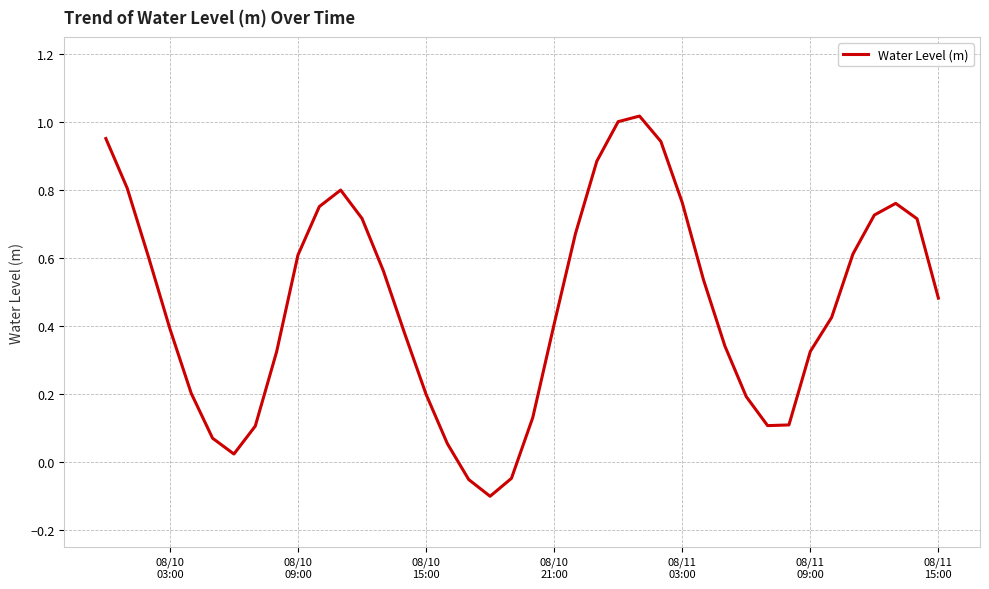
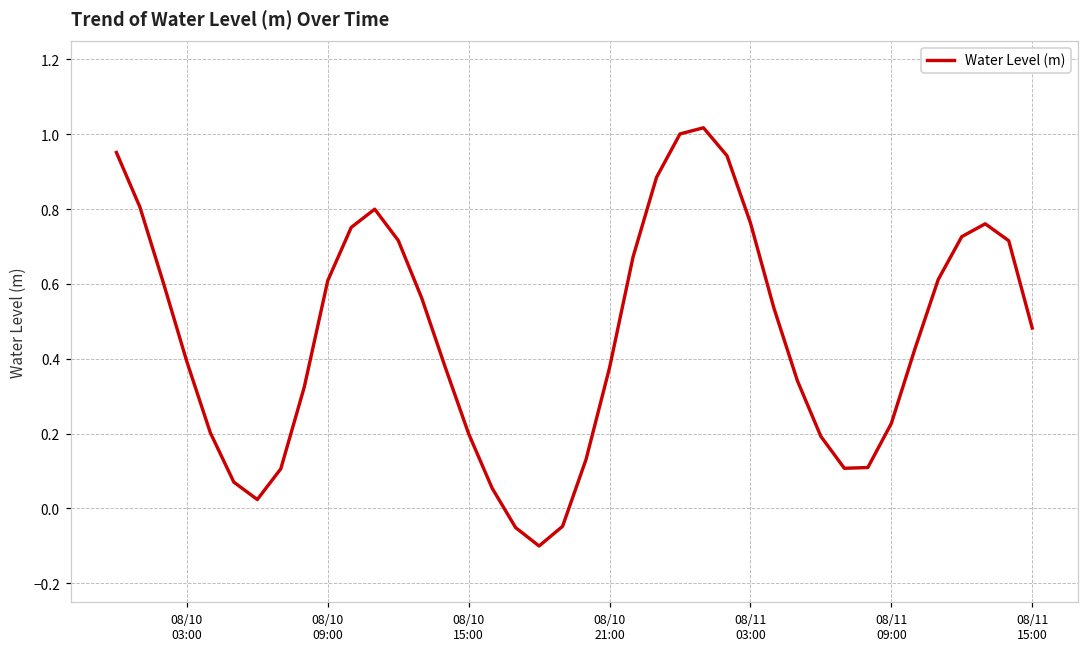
  {
    "08/10 03:00": 0.39,
    "08/10 09:00": 0.61,
    "08/10 15:00": 0.20,
-   "08/10 21:00": 0.41,
+   "08/10 21:00": 0.38,
    "08/11 03:00": 0.76,
-   "08/11 09:00": 0.33,
+   "08/11 09:00": 0.23,
    "08/11 15:00": 0.48
  }
